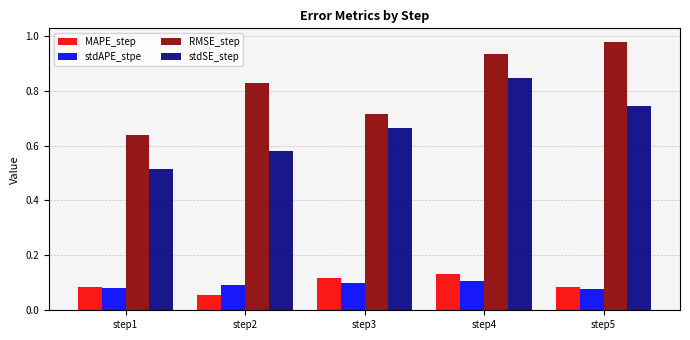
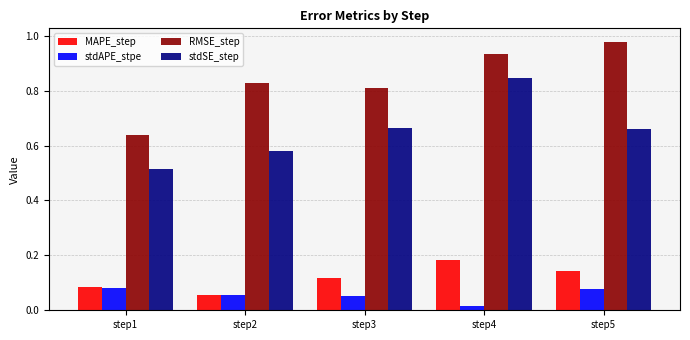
  {
    "MAPE_step": {
      "step1": 0.08,
      "step2": 0.06,
      "step3": 0.12,
-     "step4": 0.13,
-     "step5": 0.09
+     "step4": 0.18,
+     "step5": 0.14
    },
    "stdAPE_stpe": {
      "step1": 0.08,
-     "step2": 0.09,
-     "step3": 0.10,
-     "step4": 0.11,
+     "step2": 0.05,
+     "step3": 0.05,
+     "step4": 0.02,
      "step5": 0.08
    },
    "RMSE_step": {
      "step1": 0.64,
      "step2": 0.83,
-     "step3": 0.71,
+     "step3": 0.81,
      "step4": 0.93,
      "step5": 0.98
    },
    "stdSE_step": {
      "step1": 0.52,
      "step2": 0.58,
      "step3": 0.67,
      "step4": 0.85,
-     "step5": 0.75
+     "step5": 0.66
    }
  }
